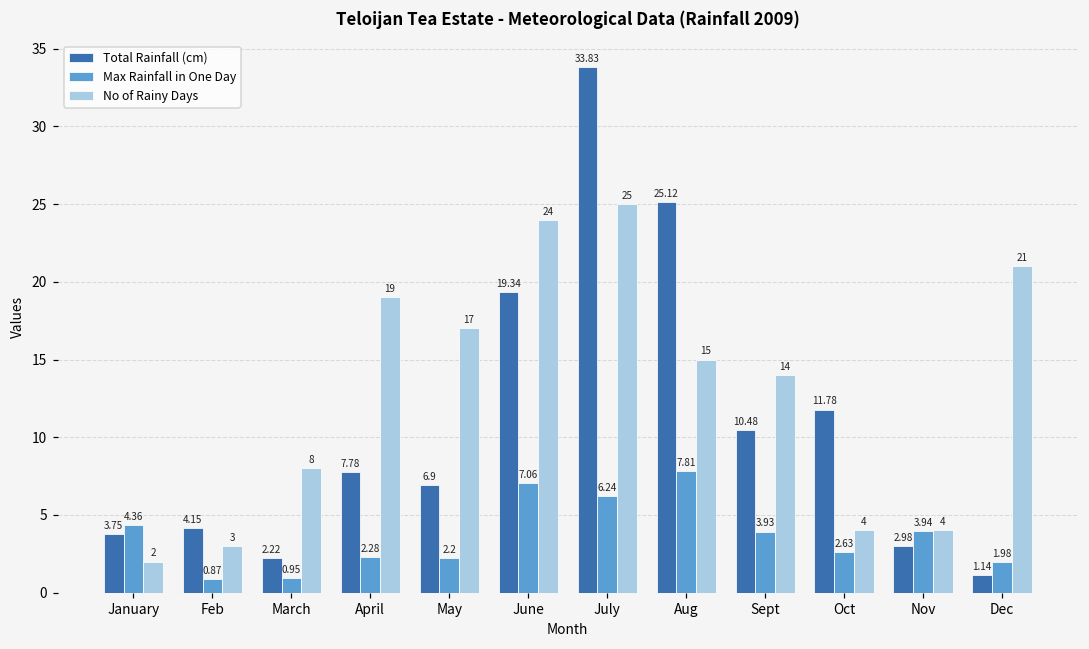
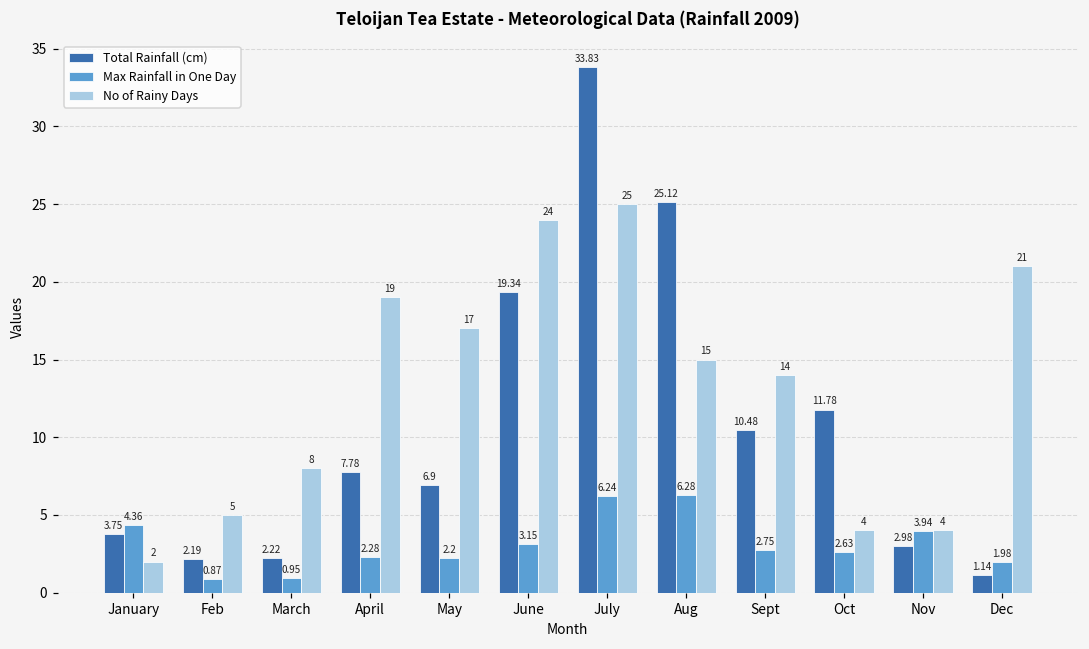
  {
    "Total Rainfall (cm)": {
      "January": 3.75,
-     "Feb": 4.15,
+     "Feb": 2.19,
      "March": 2.22,
      "April": 7.78,
      "May": 6.9,
      "June": 19.34,
      "July": 33.83,
      "Aug": 25.12,
      "Sept": 10.48,
      "Oct": 11.78,
      "Nov": 2.98,
      "Dec": 1.14
    },
    "Max Rainfall in One Day": {
      "January": 4.36,
      "Feb": 0.87,
      "March": 0.95,
      "April": 2.28,
      "May": 2.2,
-     "June": 7.06,
+     "June": 3.15,
      "July": 6.24,
-     "Aug": 7.81,
-     "Sept": 3.93,
+     "Aug": 6.28,
+     "Sept": 2.75,
      "Oct": 2.63,
      "Nov": 3.94,
      "Dec": 1.98
    },
    "No of Rainy Days": {
      "January": 2,
-     "Feb": 3,
+     "Feb": 5,
      "March": 8,
      "April": 19,
      "May": 17,
      "June": 24,
      "July": 25,
      "Aug": 15,
      "Sept": 14,
      "Oct": 4,
      "Nov": 4,
      "Dec": 21
    }
  }
